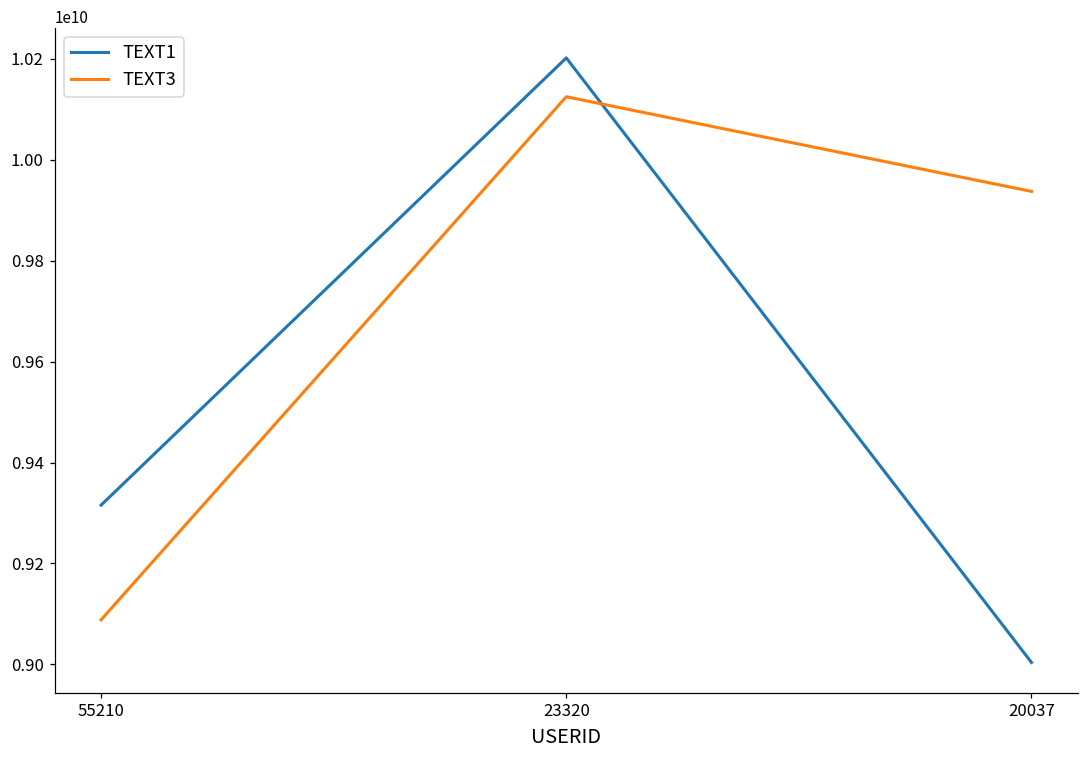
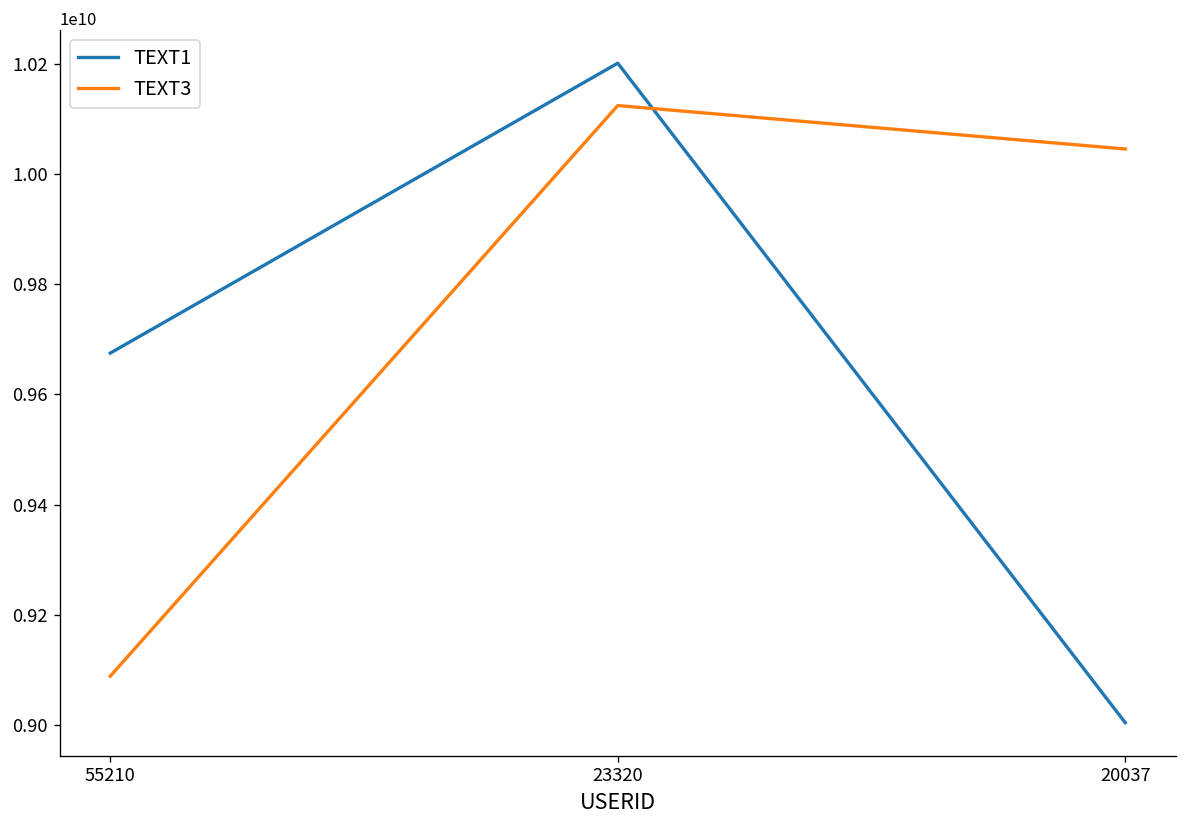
  {
    "TEXT1": {
-     "55210": 9320000000,
+     "55210": 9670000000,
      "23320": 10200000000,
      "20037": 9000000000
    },
    "TEXT3": {
      "55210": 9090000000,
      "23320": 10120000000,
-     "20037": 9940000000
+     "20037": 10050000000
    }
  }
